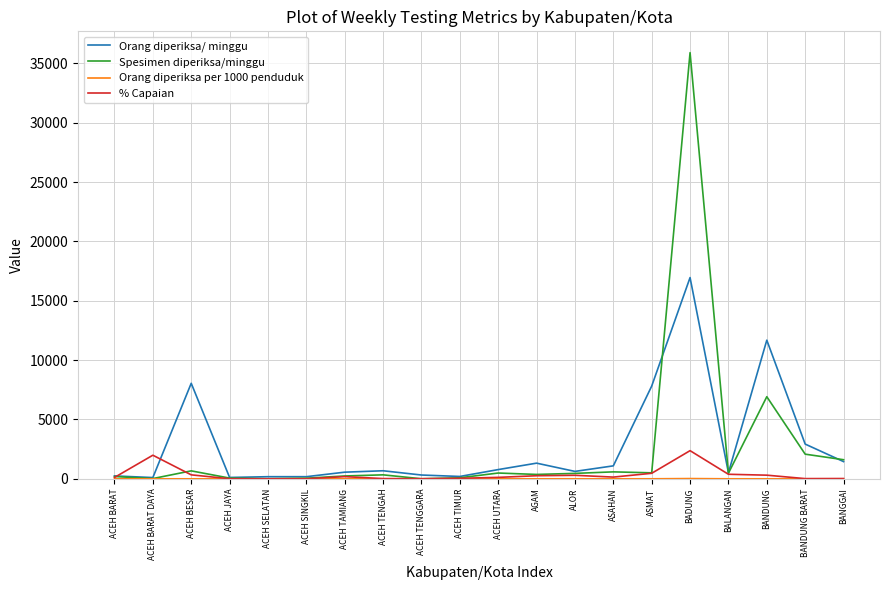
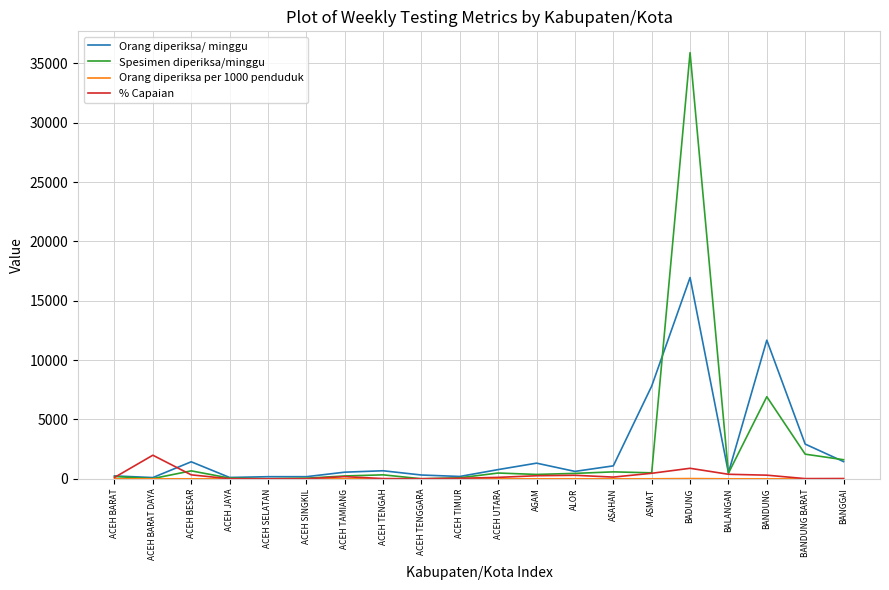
  {
    "Orang diperiksa/ minggu": {
-     "ACEH BESAR": 8000,
+     "ACEH BESAR": 1400,
      "ACEH TAMIANG": 600,
      "ACEH TENGAH": 700,
      "ACEH TENGGARA": 300,
      "ACEH UTARA": 800,
      "AGAM": 1300,
      "ASAHAN": 1100,
      "ASMAT": 7800,
      "BADUNG": 17000,
      "BANDUNG": 11700,
      "BANDUNG BARAT": 2900
    },
    "Spesimen diperiksa/minggu": {
      "ACEH BESAR": 700,
      "ACEH TENGAH": 300,
      "ACEH UTARA": 500,
      "ASAHAN": 600,
      "BADUNG": 35900,
      "BANDUNG": 6900,
      "BANDUNG BARAT": 2100
    },
    "Orang diperiksa per 1000 penduduk": {
      "ACEH BESAR": 0,
      "AGAM": 0,
      "ALOR": 0,
      "ASMAT": 0,
      "BADUNG": 0,
      "BALANGAN": 0,
      "BANDUNG": 0
    },
    "% Capaian": {
      "ACEH BARAT DAYA": 2000,
      "ACEH BESAR": 300,
-     "BADUNG": 2400,
+     "BADUNG": 900,
      "BANDUNG": 300
    }
  }
